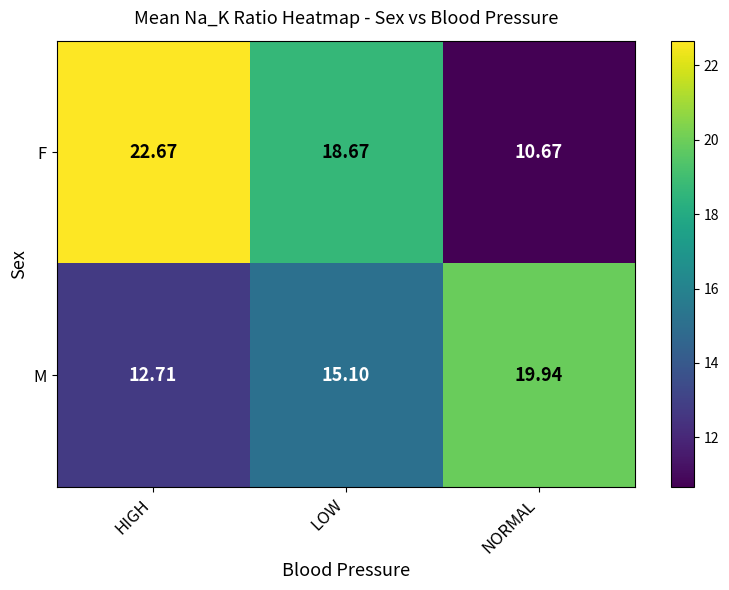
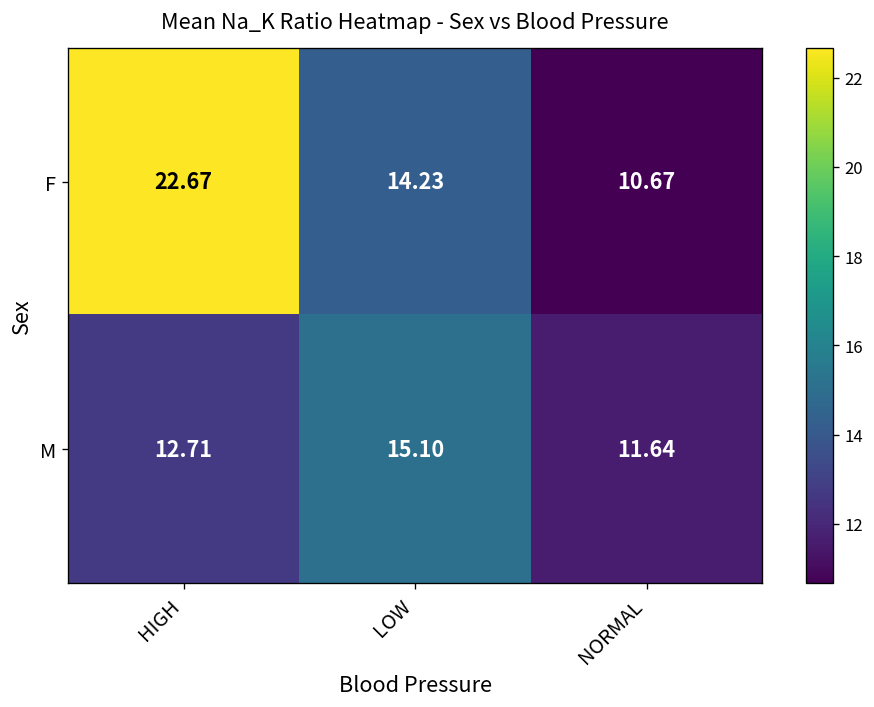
  {
    "F": {
      "HIGH": 22.67,
-     "LOW": 18.67,
+     "LOW": 14.23,
      "NORMAL": 10.67
    },
    "M": {
      "HIGH": 12.71,
      "LOW": 15.10,
-     "NORMAL": 19.94
+     "NORMAL": 11.64
    }
  }
